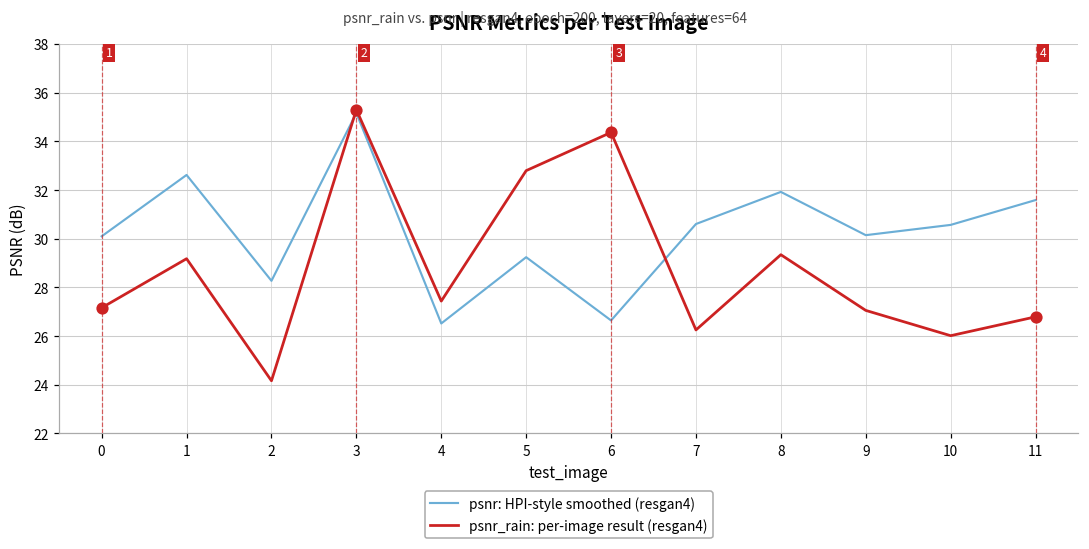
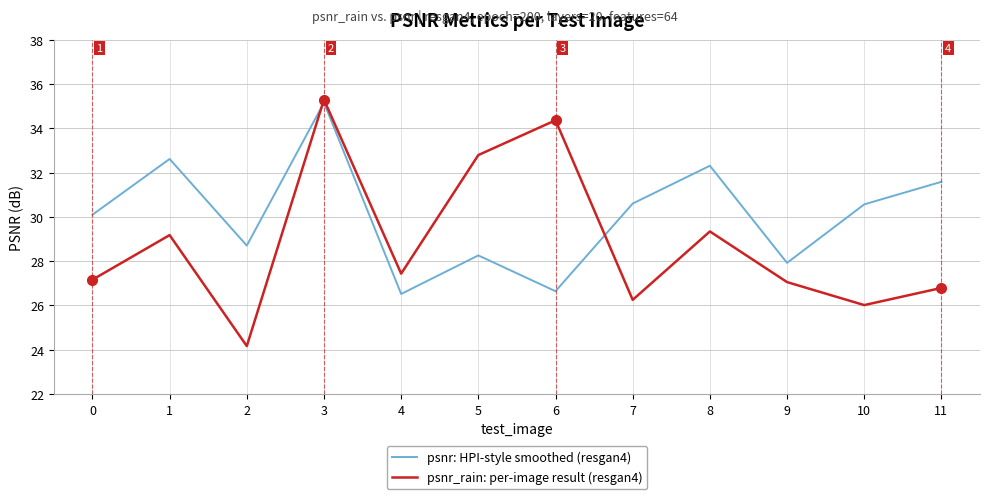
  {
    "psnr: HPI-style smoothed (resgan4)": {
      "0": 30.1,
      "1": 32.6,
-     "2": 28.3,
+     "2": 28.7,
      "3": 35.2,
      "4": 26.5,
-     "5": 29.2,
+     "5": 28.3,
      "6": 26.6,
      "7": 30.6,
-     "8": 31.9,
-     "9": 30.1,
+     "8": 32.3,
+     "9": 27.9,
      "10": 30.6,
      "11": 31.6
    }
  }
